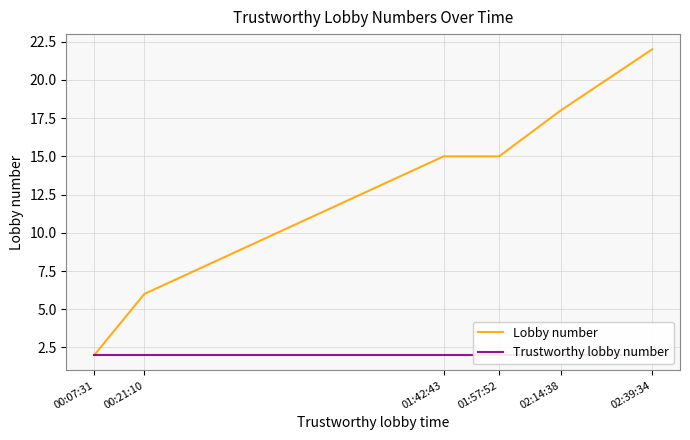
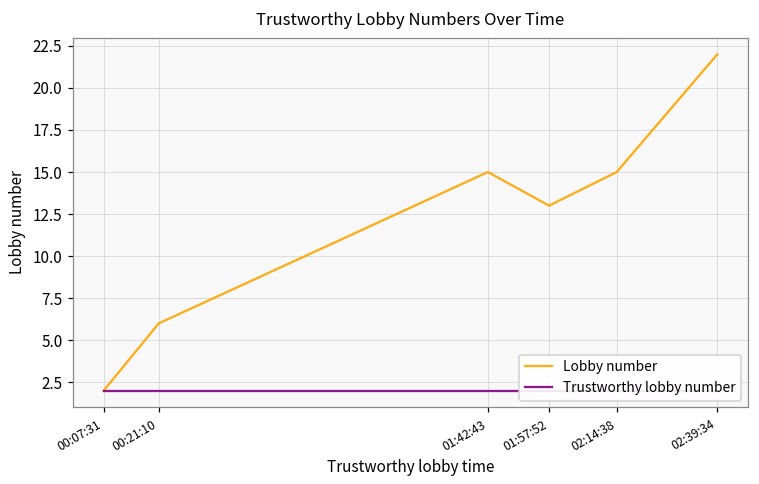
  {
    "Lobby number": {
      "00:21:10": 6,
      "01:42:43": 15,
-     "01:57:52": 15,
-     "02:14:38": 18,
+     "01:57:52": 13,
+     "02:14:38": 15,
      "02:39:34": 22
    },
    "Trustworthy lobby number": {
      "00:21:10": 2,
      "01:42:43": 2
    }
  }
